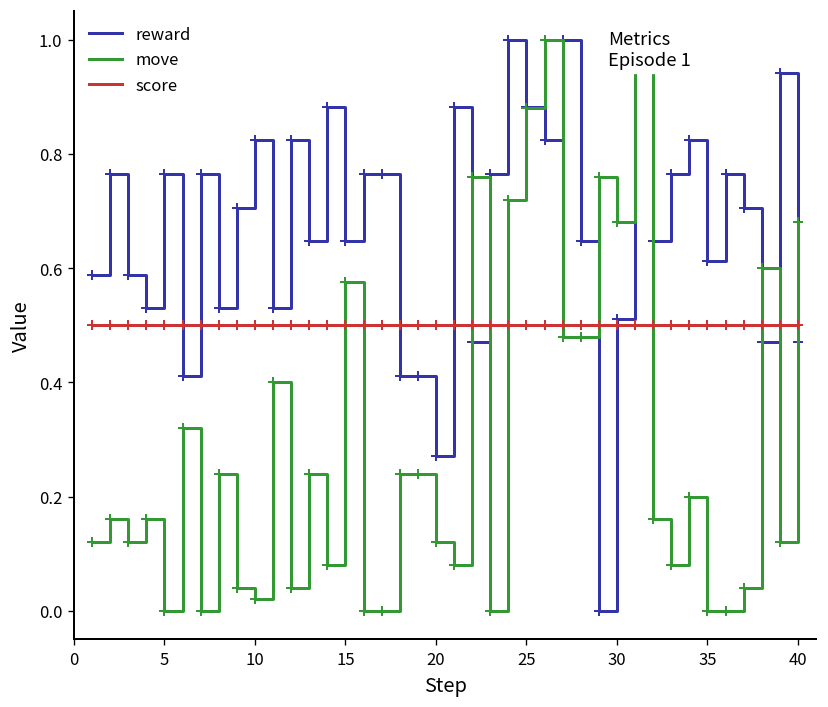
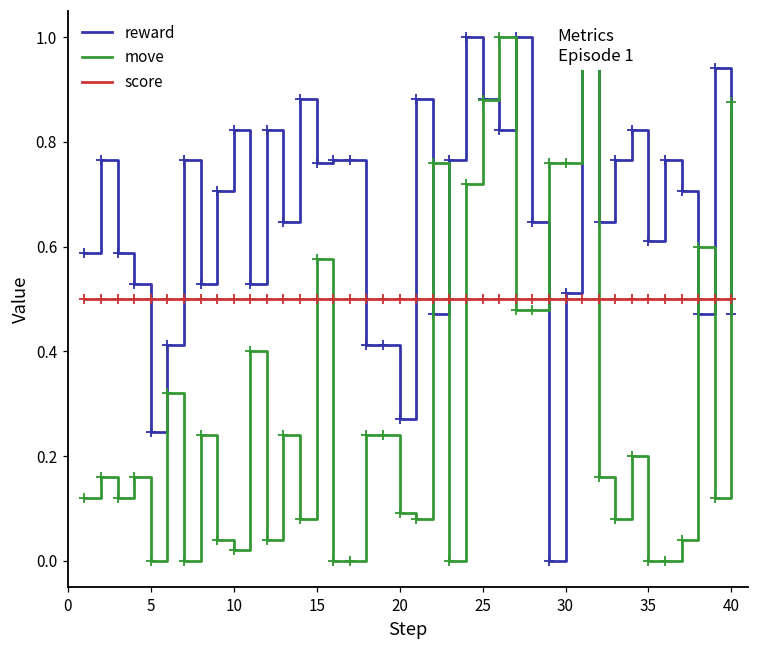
  {
    "reward": {
-     "5": 0.76,
+     "5": 0.25,
      "10": 0.82,
-     "15": 0.65,
+     "15": 0.76,
      "20": 0.27,
      "30": 0.51,
      "35": 0.61,
      "40": 0.47
    },
    "move": {
      "5": 0.00,
      "10": 0.02,
      "15": 0.58,
-     "20": 0.12,
-     "30": 0.68,
+     "20": 0.09,
+     "30": 0.76,
      "35": 0.00,
-     "40": 0.68
+     "40": 0.88
    },
    "score": {
      "5": 0.50,
      "10": 0.50,
      "15": 0.50,
      "20": 0.50,
      "25": 0.50,
      "30": 0.50,
      "35": 0.50,
      "40": 0.50
    }
  }
